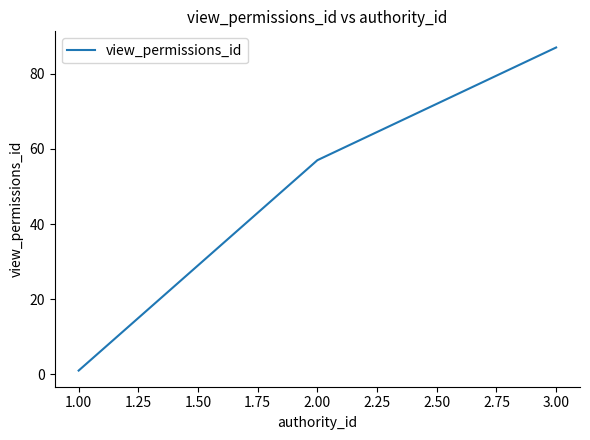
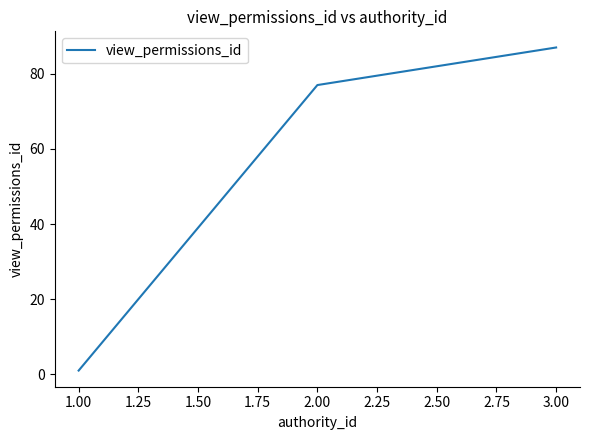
  {
    "1.00": 1,
-   "2.00": 57,
+   "2.00": 77,
    "3.00": 87
  }
